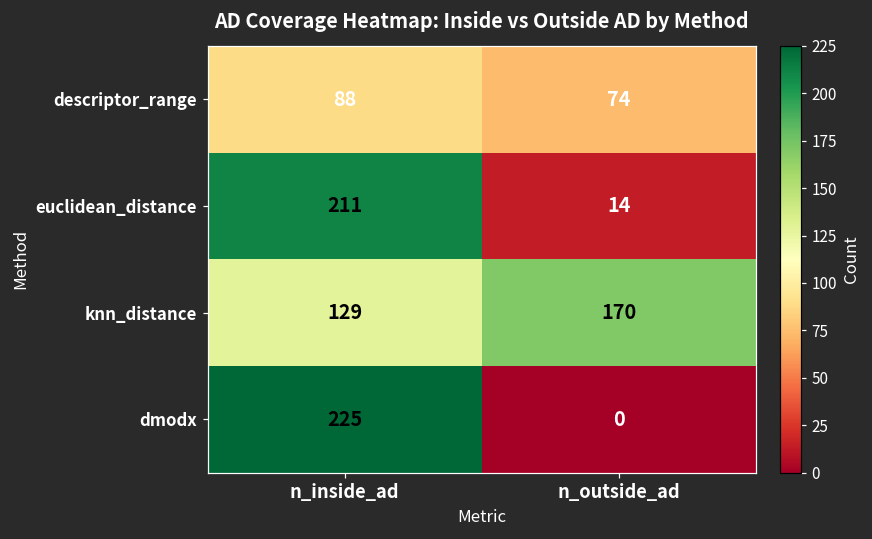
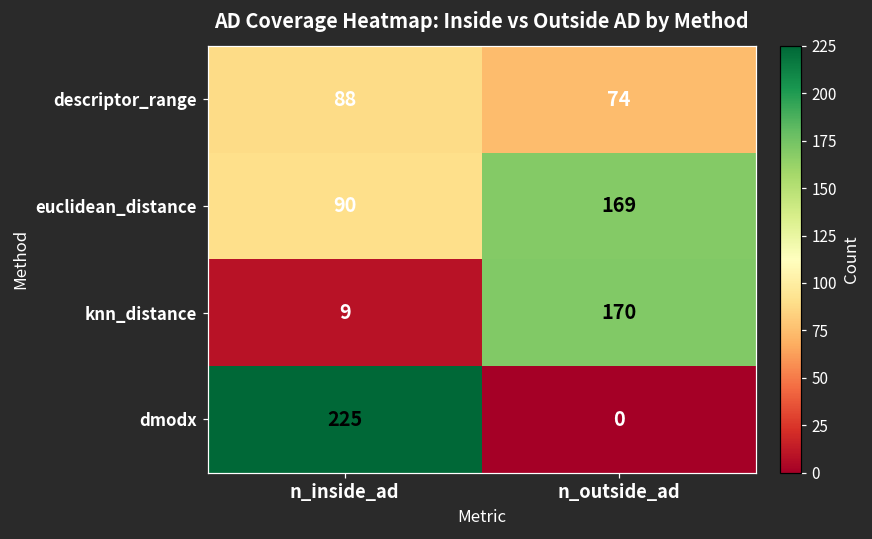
  {
    "descriptor_range": {
      "n_inside_ad": 88,
      "n_outside_ad": 74
    },
    "euclidean_distance": {
-     "n_inside_ad": 211,
-     "n_outside_ad": 14
+     "n_inside_ad": 90,
+     "n_outside_ad": 169
    },
    "knn_distance": {
-     "n_inside_ad": 129,
+     "n_inside_ad": 9,
      "n_outside_ad": 170
    },
    "dmodx": {
      "n_inside_ad": 225,
      "n_outside_ad": 0
    }
  }
